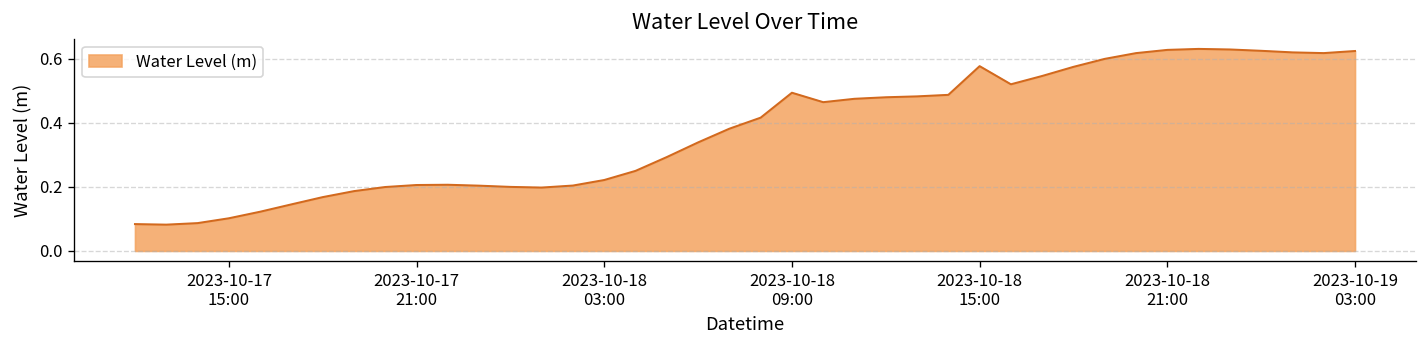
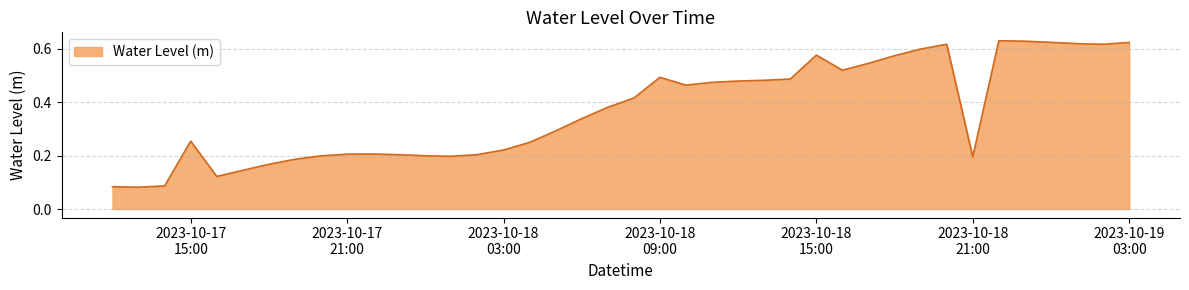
  {
-   "2023-10-17 15:00": 0.10,
+   "2023-10-17 15:00": 0.25,
    "2023-10-17 21:00": 0.21,
    "2023-10-18 03:00": 0.22,
    "2023-10-18 09:00": 0.49,
    "2023-10-18 15:00": 0.58,
-   "2023-10-18 21:00": 0.63,
+   "2023-10-18 21:00": 0.20,
    "2023-10-19 03:00": 0.62
  }
